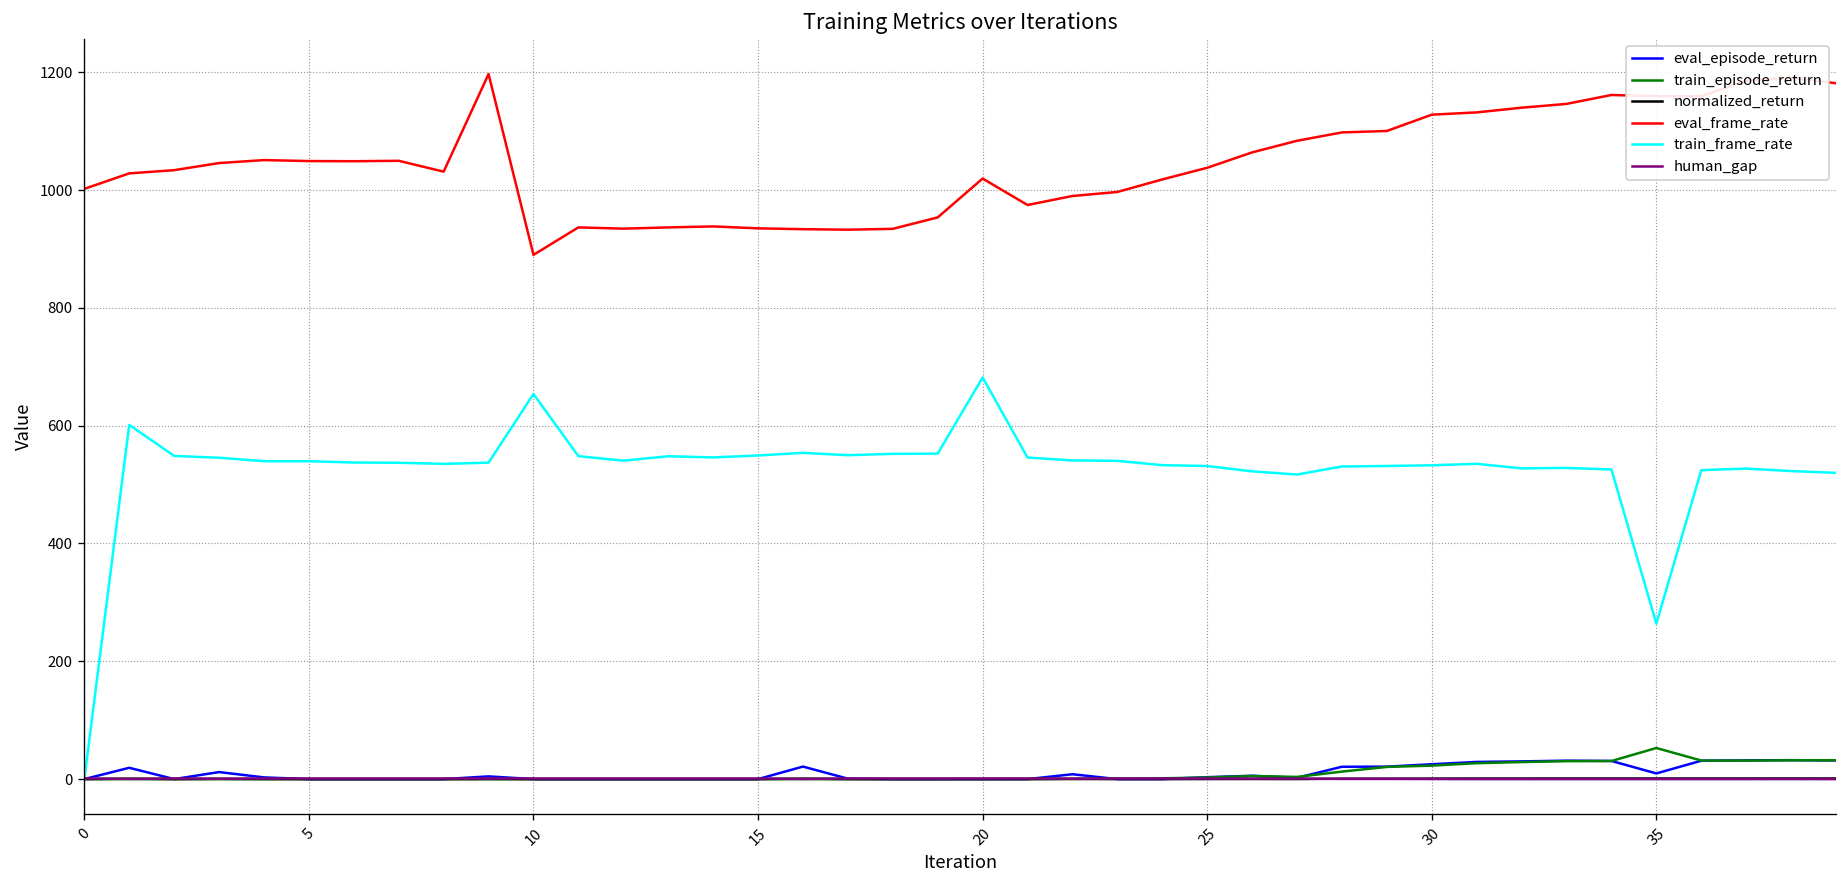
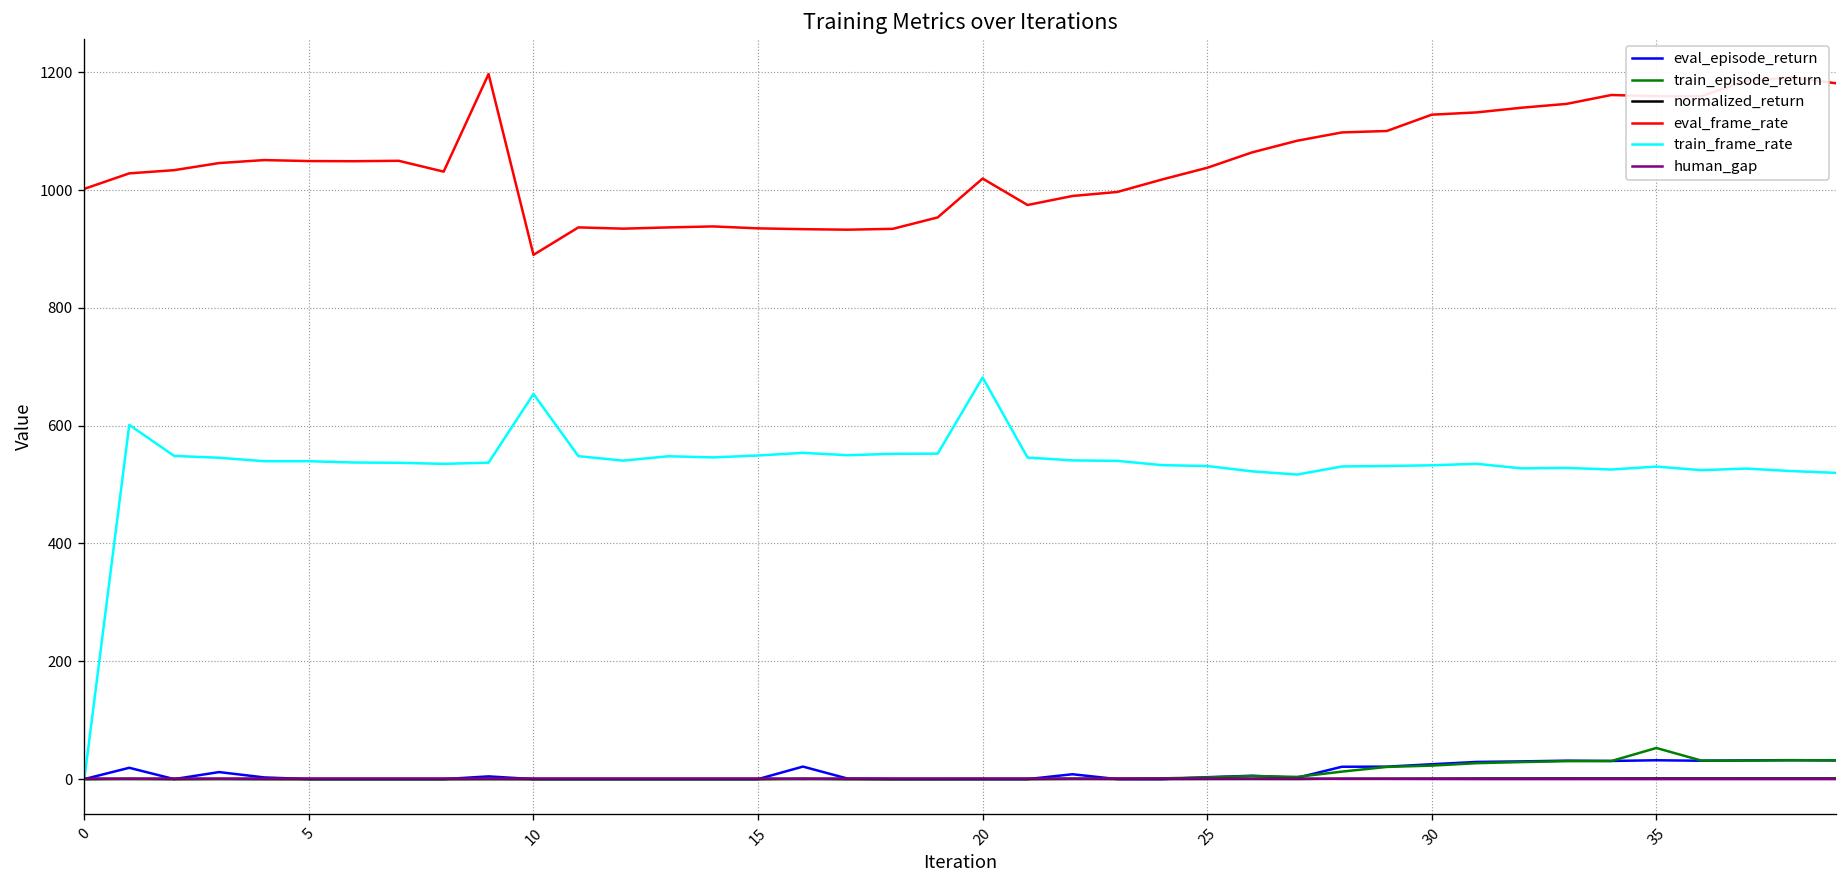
  {
    "eval_episode_return": {
-     "35": 10
+     "35": 30
    },
    "train_episode_return": {
      "35": 50
    },
    "human_gap": {
      "30": 0,
      "35": 0
    },
    "eval_frame_rate": {
      "0": 1000,
      "5": 1050,
      "10": 890,
      "15": 930,
      "20": 1020,
      "25": 1040,
      "30": 1130
    },
    "train_frame_rate": {
      "5": 540,
      "10": 650,
      "15": 550,
      "20": 680,
      "25": 530,
      "30": 530,
-     "35": 260
+     "35": 530
    }
  }
